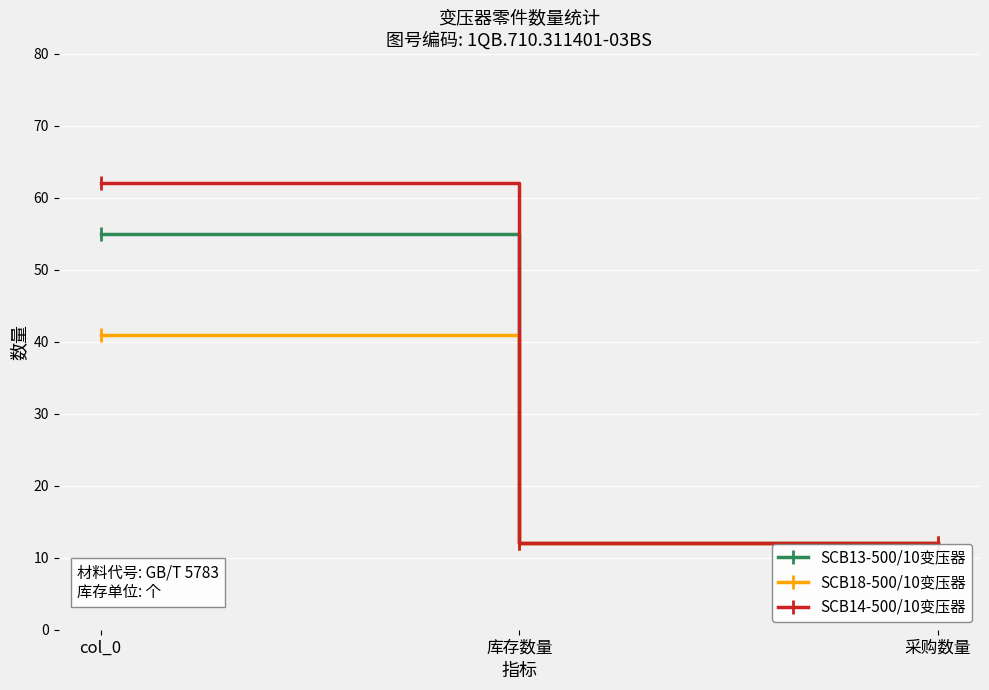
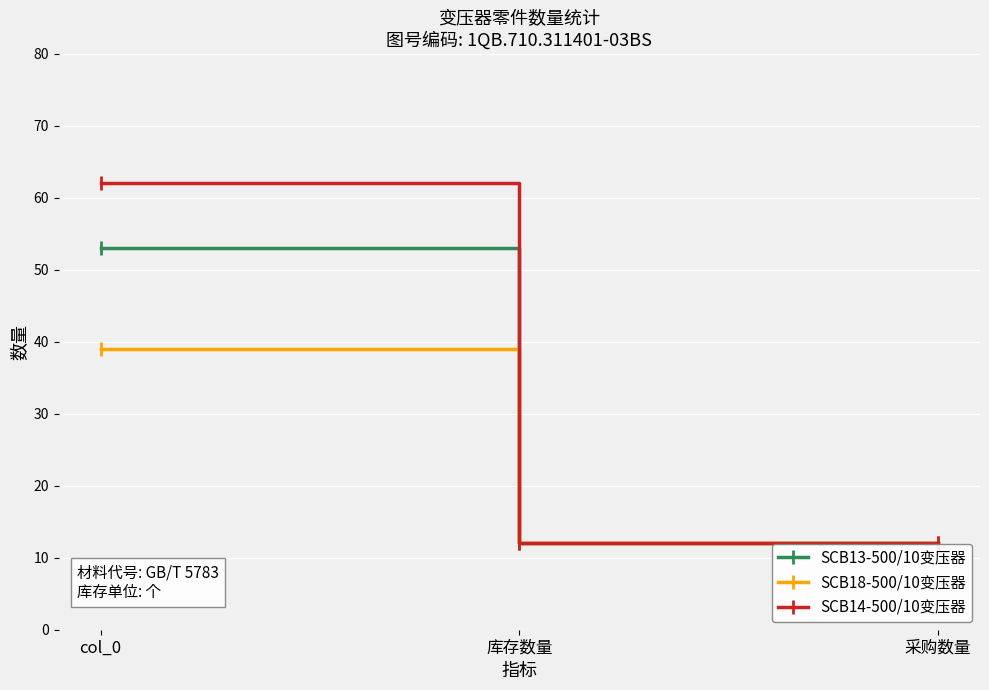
  {
    "SCB13-500/10变压器": {
-     "col_0": 55
+     "col_0": 53
    },
    "SCB18-500/10变压器": {
-     "col_0": 41
+     "col_0": 39
    },
    "SCB14-500/10变压器": {
      "col_0": 62
    }
  }
